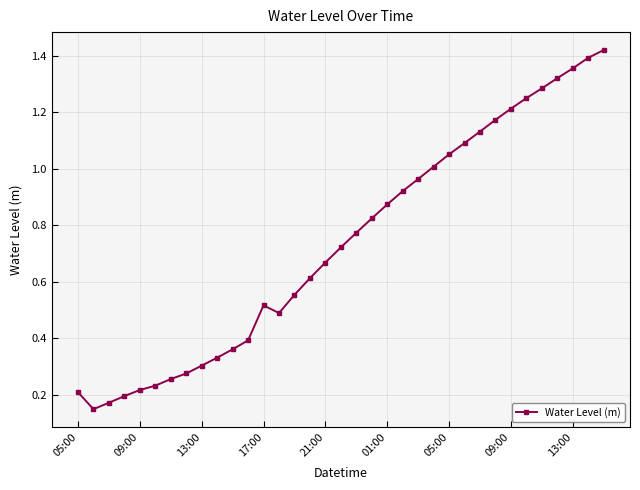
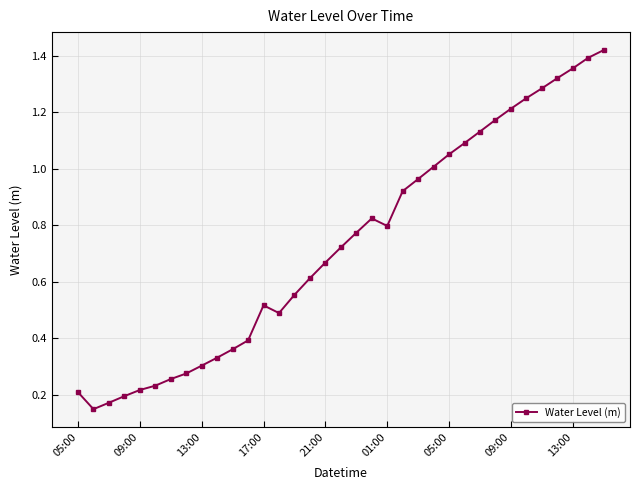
  {
    "17:00": 0.52,
    "21:00": 0.67,
-   "01:00": 0.87
+   "01:00": 0.80
  }
